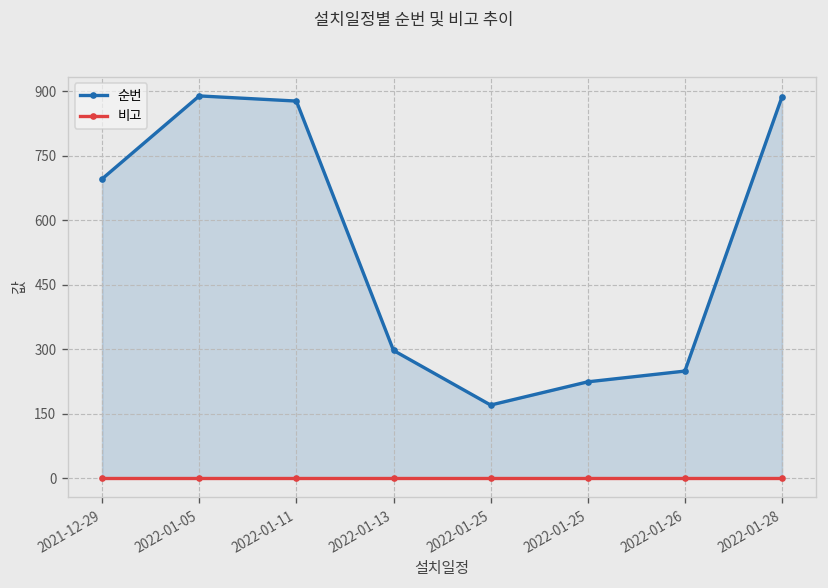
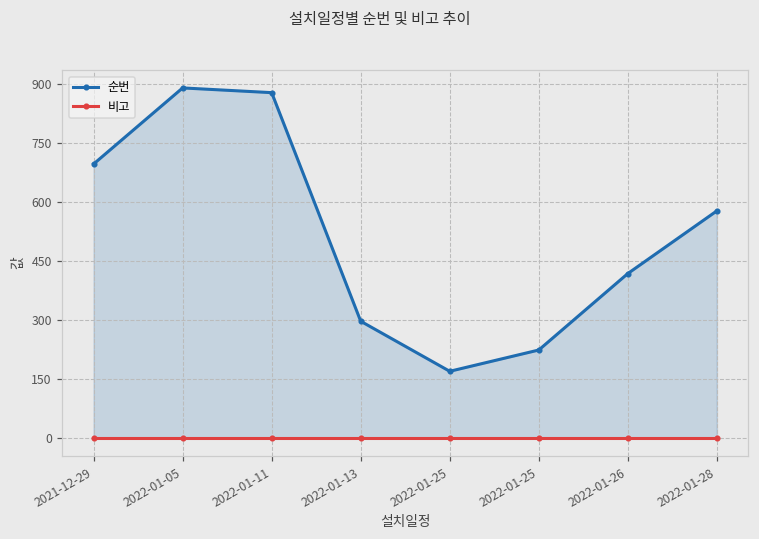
  {
    "순번": {
      "2021-12-29": 700,
      "2022-01-05": 890,
      "2022-01-11": 880,
      "2022-01-13": 300,
-     "2022-01-26": 250,
-     "2022-01-28": 890
+     "2022-01-26": 420,
+     "2022-01-28": 580
    },
    "비고": {
      "2021-12-29": 0,
      "2022-01-05": 0,
      "2022-01-11": 0,
      "2022-01-13": 0,
      "2022-01-26": 0,
      "2022-01-28": 0
    }
  }
